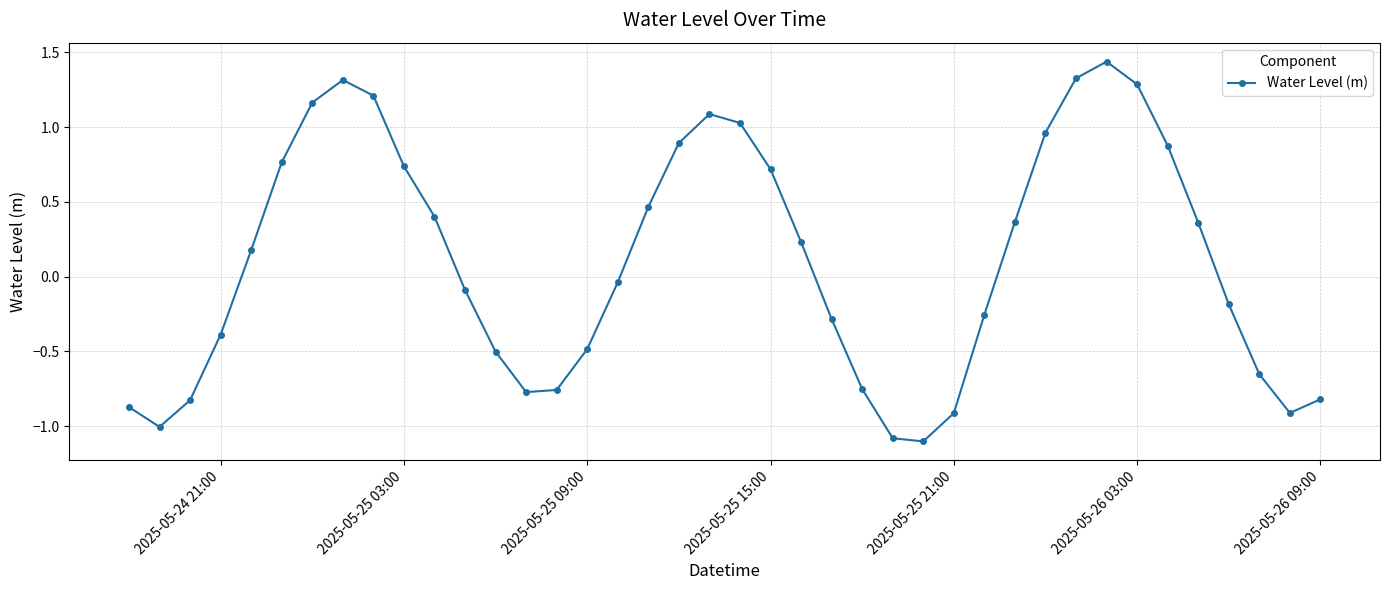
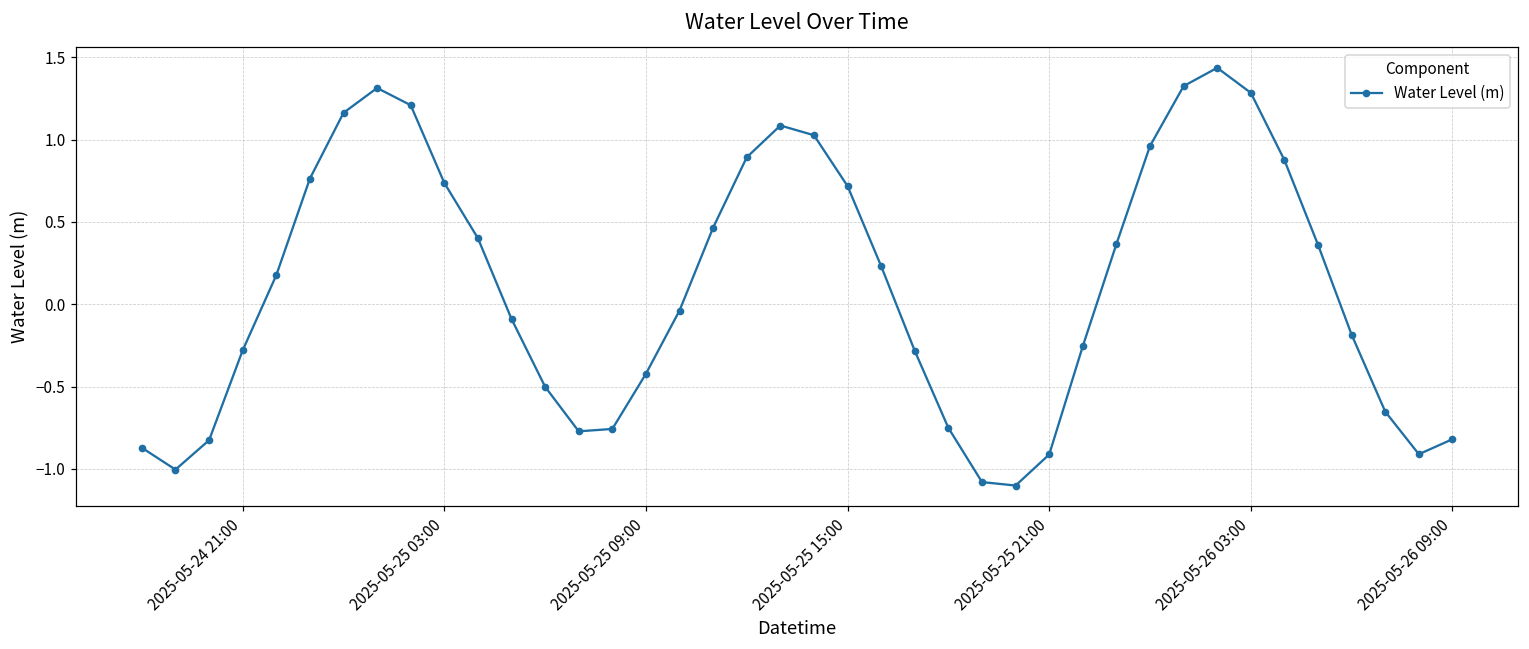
  {
-   "2025-05-24 21:00": -0.39,
+   "2025-05-24 21:00": -0.28,
    "2025-05-25 03:00": 0.74,
-   "2025-05-25 09:00": -0.48,
+   "2025-05-25 09:00": -0.42,
    "2025-05-25 15:00": 0.72,
    "2025-05-25 21:00": -0.91,
    "2025-05-26 03:00": 1.28,
    "2025-05-26 09:00": -0.82
  }
